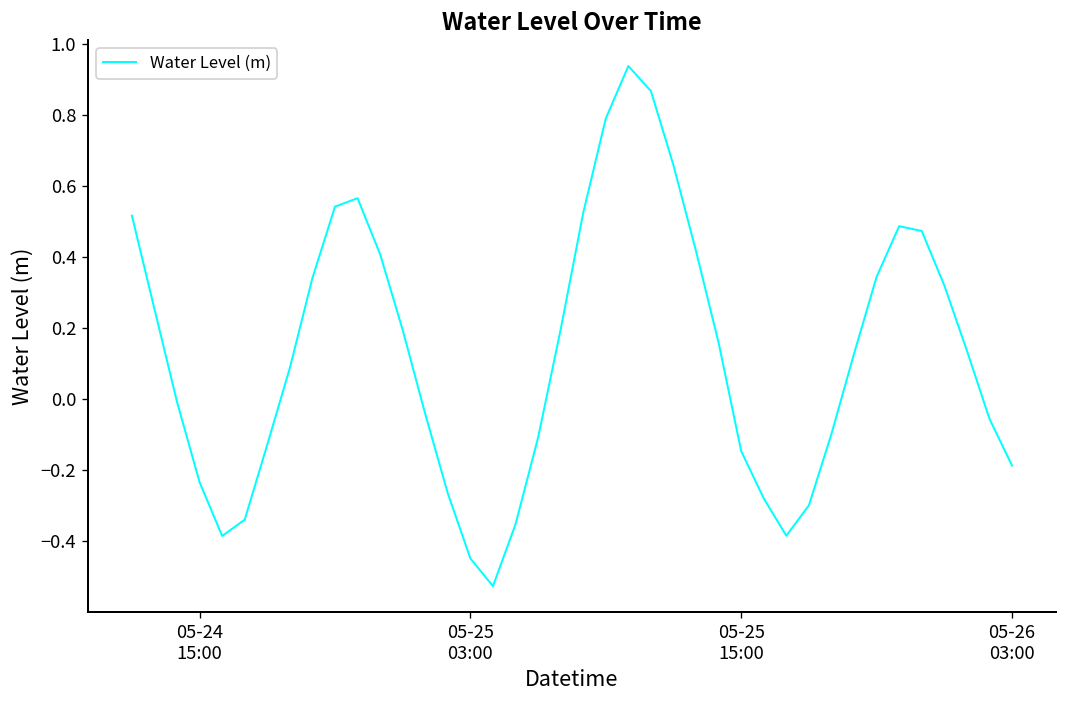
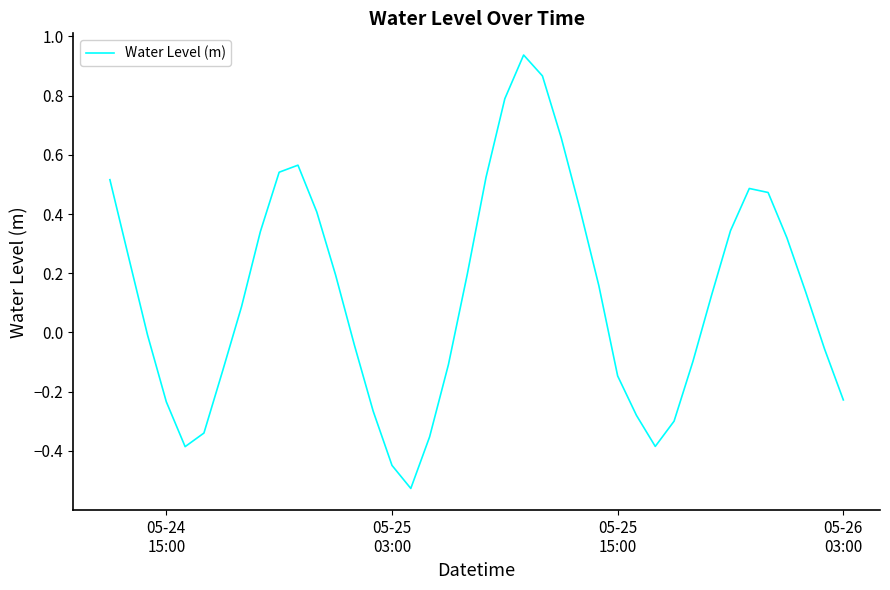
  {
    "05-24 15:00": -0.23,
    "05-25 03:00": -0.45,
    "05-25 15:00": -0.15,
-   "05-26 03:00": -0.19
+   "05-26 03:00": -0.23
  }
